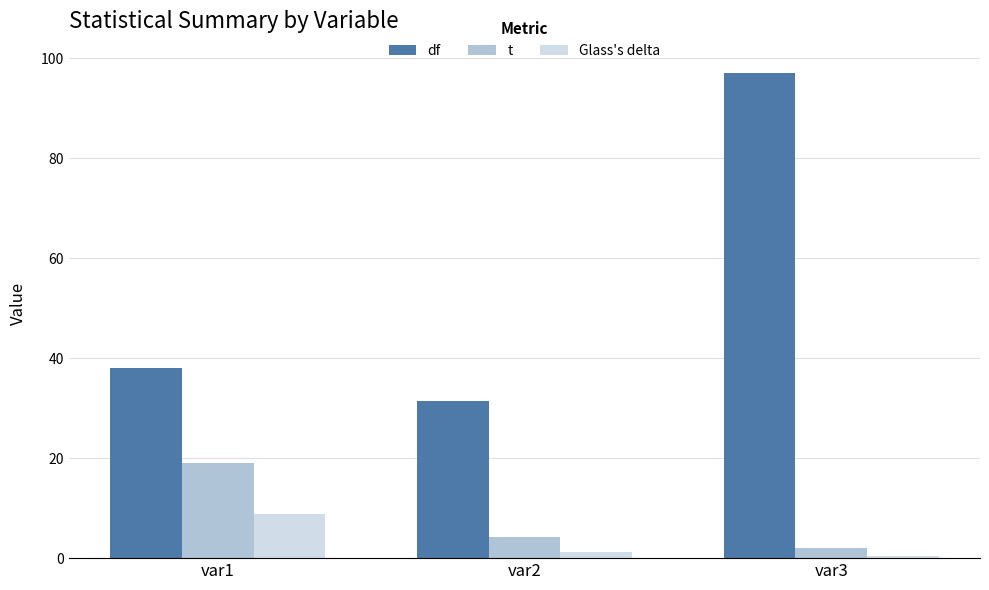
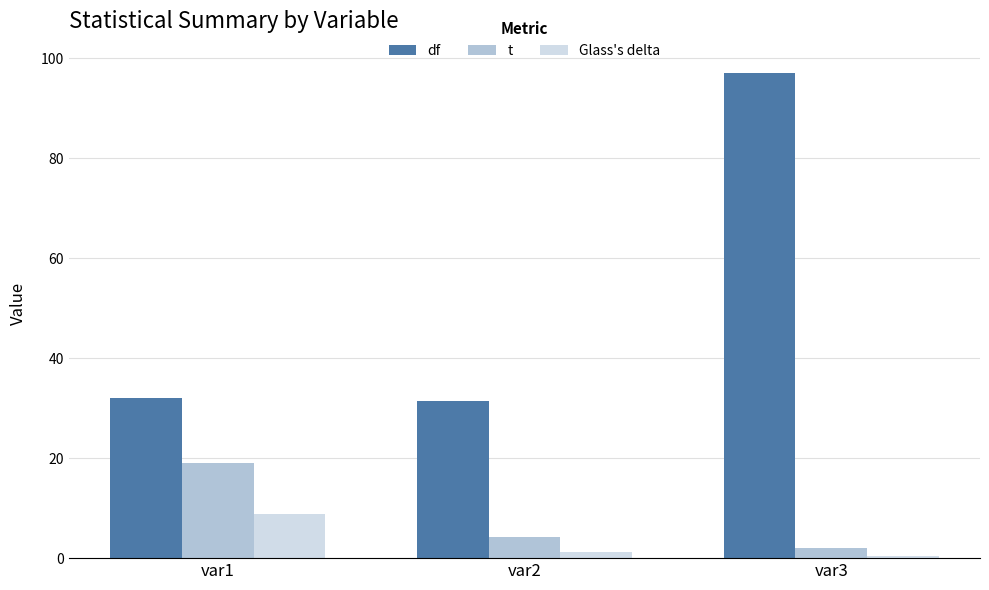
  {
    "df": {
-     "var1": 38,
+     "var1": 32,
      "var2": 31,
      "var3": 97
    }
  }
